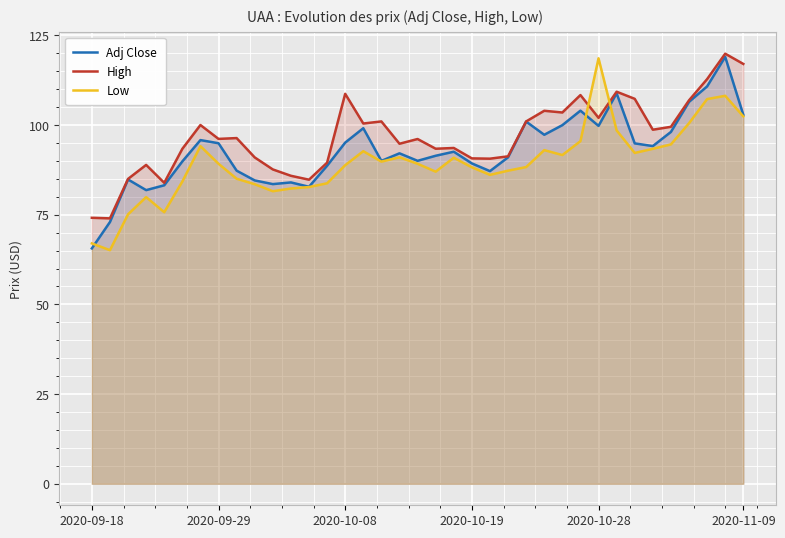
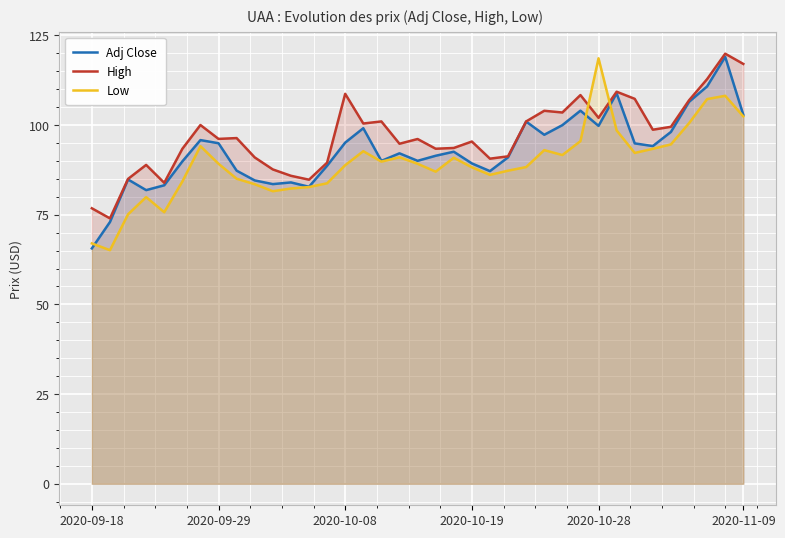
  {
    "Adj Close": {
      "2020-09-18": 66,
      "2020-09-29": 95,
      "2020-10-08": 95,
      "2020-10-19": 89,
      "2020-10-28": 100
    },
    "High": {
-     "2020-09-18": 74,
+     "2020-09-18": 77,
      "2020-09-29": 96,
      "2020-10-08": 109,
-     "2020-10-19": 91,
+     "2020-10-19": 95,
      "2020-10-28": 102,
      "2020-11-09": 117
    },
    "Low": {
      "2020-09-18": 67,
      "2020-09-29": 89,
      "2020-10-08": 89,
      "2020-10-19": 88,
      "2020-10-28": 119
    }
  }
